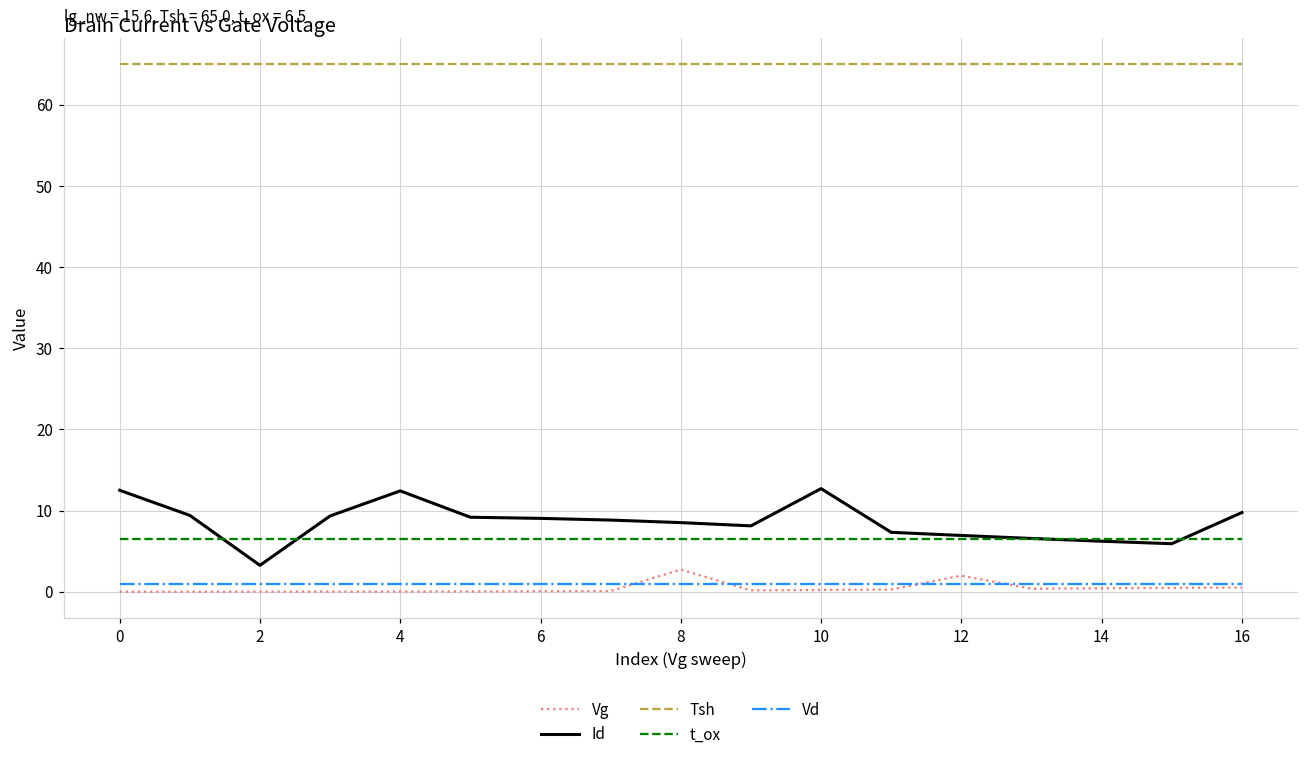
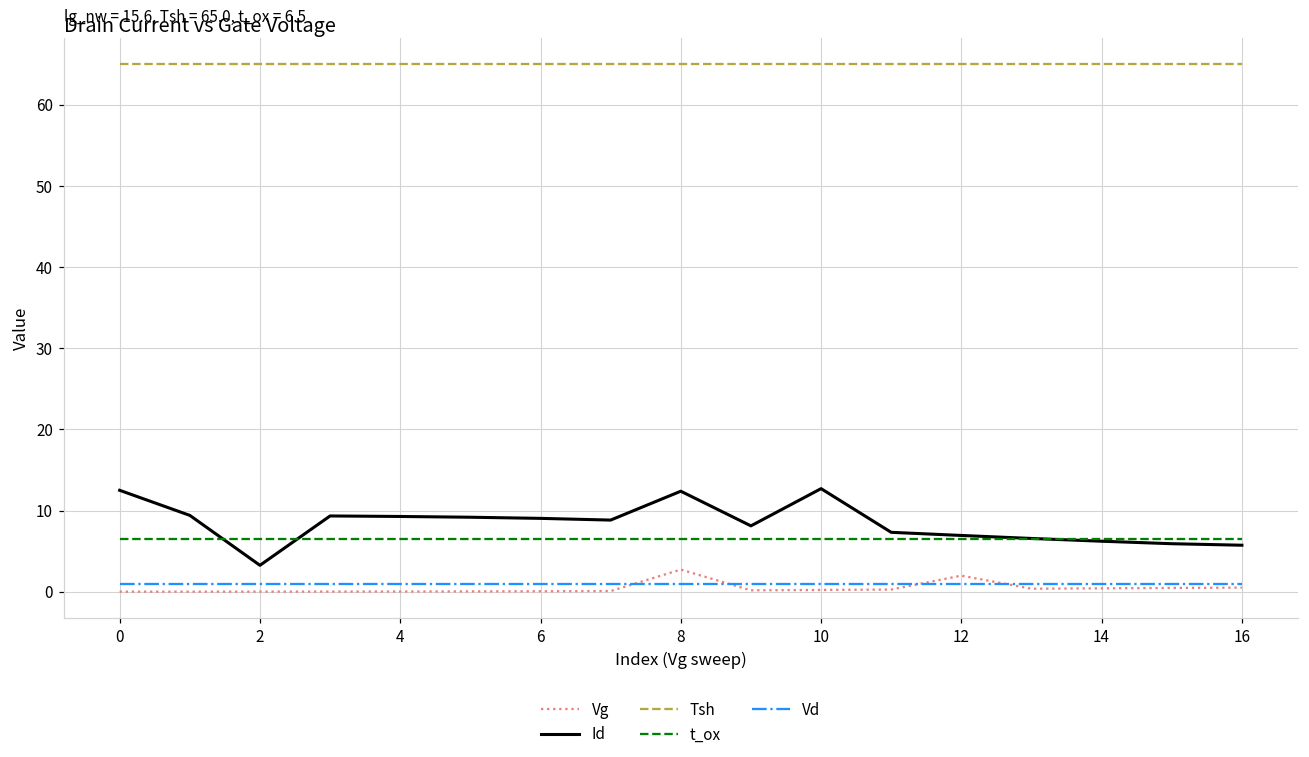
  {
    "Vg": {
      "0": 0,
      "2": 0,
      "4": 0,
      "6": 0,
      "8": 3,
      "10": 0,
      "12": 2,
      "14": 0,
      "16": 1
    },
    "Id": {
      "0": 12,
      "2": 3,
-     "4": 12,
+     "4": 9,
      "6": 9,
-     "8": 9,
+     "8": 12,
      "10": 13,
      "12": 7,
-     "16": 10
+     "16": 6
    },
    "Tsh": {
      "0": 65,
      "2": 65,
      "4": 65,
      "6": 65,
      "8": 65,
      "10": 65,
      "12": 65,
      "14": 65,
      "16": 65
    },
    "t_ox": {
      "0": 7,
      "2": 7,
      "4": 7,
      "6": 7,
      "8": 7,
      "10": 7,
      "12": 7,
      "16": 7
    },
    "Vd": {
      "0": 1,
      "2": 1,
      "4": 1,
      "6": 1,
      "8": 1,
      "10": 1,
      "12": 1,
      "14": 1,
      "16": 1
    }
  }
